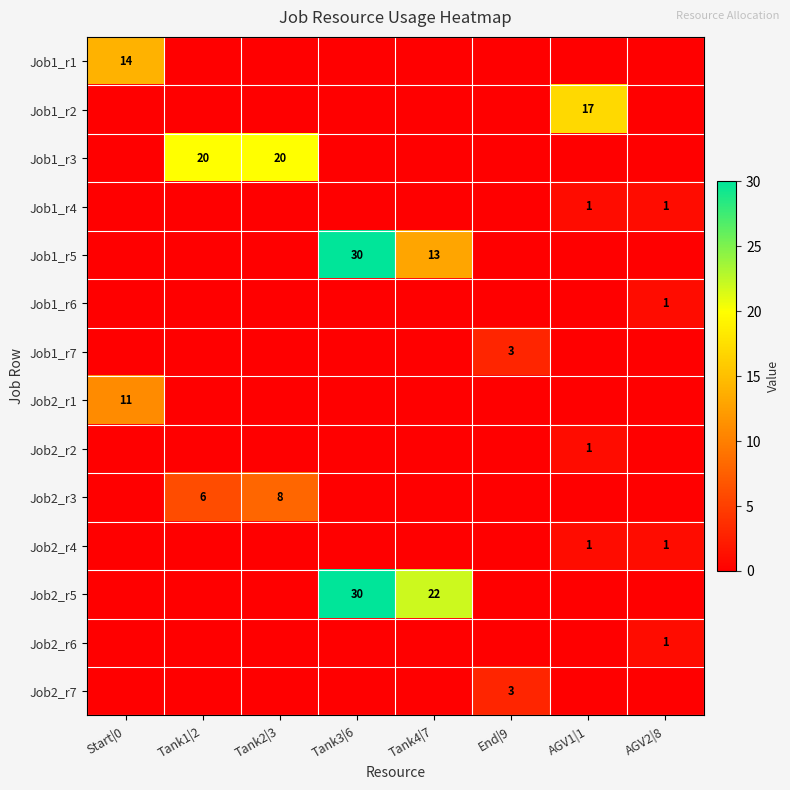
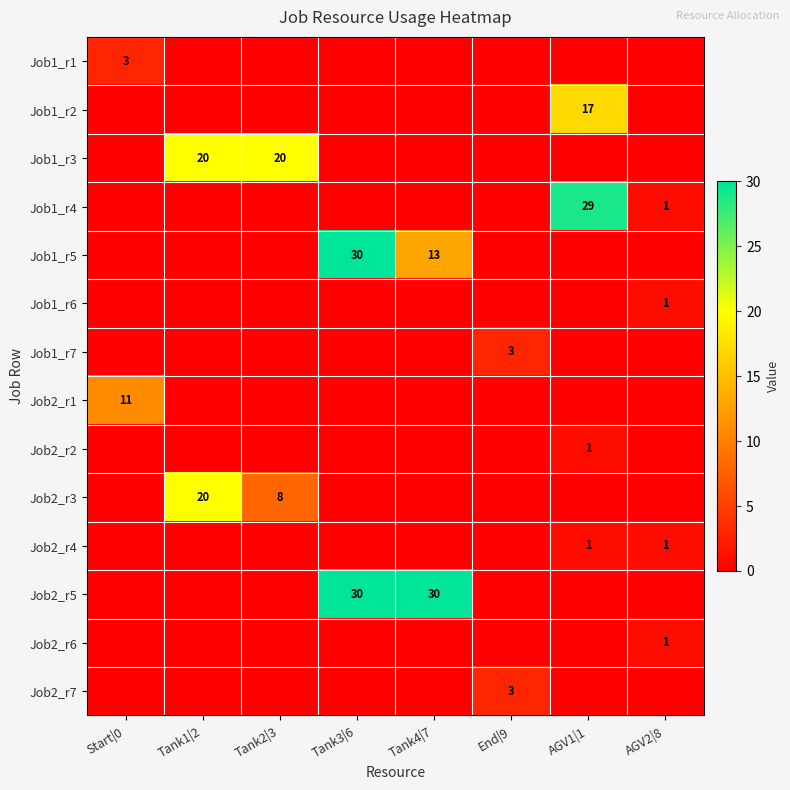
  {
    "Job1_r1": {
-     "Start|0": 14
+     "Start|0": 3
    },
    "Job1_r2": {
      "AGV1|1": 17
    },
    "Job1_r3": {
      "Tank1|2": 20,
      "Tank2|3": 20
    },
    "Job1_r4": {
-     "AGV1|1": 1,
+     "AGV1|1": 29,
      "AGV2|8": 1
    },
    "Job1_r5": {
      "Tank3|6": 30,
      "Tank4|7": 13
    },
    "Job1_r6": {
      "AGV2|8": 1
    },
    "Job1_r7": {
      "End|9": 3
    },
    "Job2_r1": {
      "Start|0": 11
    },
    "Job2_r2": {
      "AGV1|1": 1
    },
    "Job2_r3": {
-     "Tank1|2": 6,
+     "Tank1|2": 20,
      "Tank2|3": 8
    },
    "Job2_r4": {
      "AGV1|1": 1,
      "AGV2|8": 1
    },
    "Job2_r5": {
      "Tank3|6": 30,
-     "Tank4|7": 22
+     "Tank4|7": 30
    },
    "Job2_r6": {
      "AGV2|8": 1
    },
    "Job2_r7": {
      "End|9": 3
    }
  }
